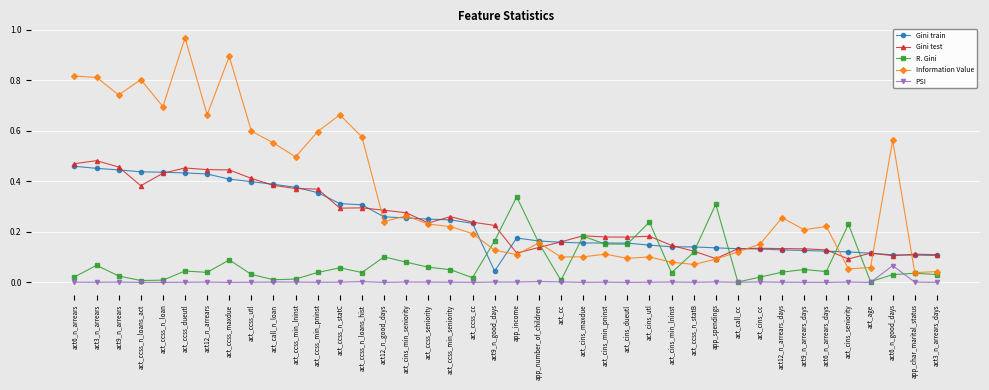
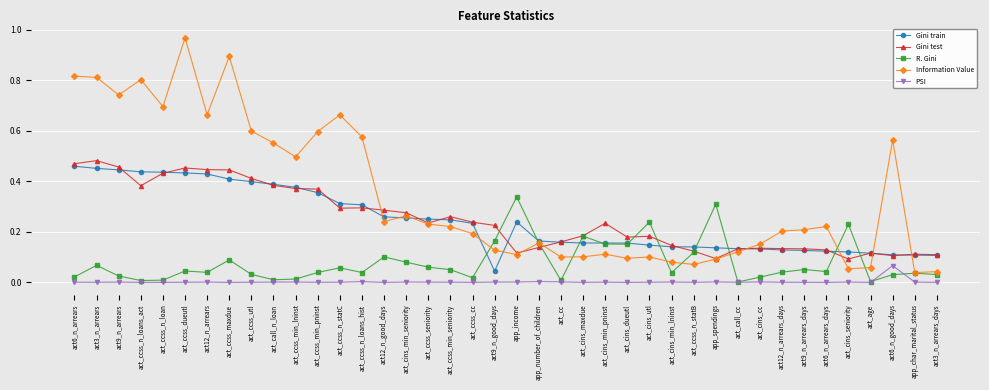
  {
    "Gini train": {
      "act3_n_arrears": 0.45,
      "act9_n_arrears": 0.45,
      "act_ccss_n_loans_act": 0.44,
      "act_ccss_dueutl": 0.43,
      "act12_n_arrears": 0.43,
      "act_ccss_maxdue": 0.41,
      "act_ccss_utl": 0.40,
      "act_ccss_min_pninst": 0.36,
      "act_ccss_n_statC": 0.31,
      "act_ccss_n_loans_hist": 0.31,
      "act12_n_good_days": 0.26,
      "act_ccss_seniority": 0.25,
      "act_ccss_min_seniority": 0.25,
      "act9_n_good_days": 0.05,
-     "app_income": 0.18,
+     "app_income": 0.24,
      "act_cins_maxdue": 0.16,
      "act_cins_utl": 0.15,
      "act_ccss_n_statB": 0.14,
      "app_spendings": 0.14,
      "act_cins_seniority": 0.12
    },
    "Gini test": {
      "act3_n_arrears": 0.48,
      "act9_n_arrears": 0.46,
      "act_ccss_n_loans_act": 0.38,
      "act_ccss_dueutl": 0.45,
      "act12_n_arrears": 0.45,
      "act_ccss_maxdue": 0.45,
      "act_ccss_utl": 0.41,
      "act_ccss_min_pninst": 0.37,
      "act_ccss_n_statC": 0.29,
      "act_ccss_n_loans_hist": 0.30,
      "act12_n_good_days": 0.29,
      "act_cins_min_seniority": 0.28,
      "act_ccss_min_seniority": 0.26,
      "act9_n_good_days": 0.23,
      "app_number_of_children": 0.14,
-     "act_cins_min_pninst": 0.18,
+     "act_cins_min_pninst": 0.23,
      "act_cins_dueutl": 0.18,
      "act_cins_utl": 0.18,
      "act_cins_seniority": 0.09
    },
    "R. Gini": {
      "act6_n_arrears": 0.02,
      "act3_n_arrears": 0.07,
      "act9_n_arrears": 0.03,
      "act_ccss_dueutl": 0.05,
      "act12_n_arrears": 0.04,
      "act_ccss_maxdue": 0.09,
      "act_ccss_utl": 0.03,
      "act_ccss_min_lninst": 0.01,
      "act_ccss_min_pninst": 0.04,
      "act_ccss_n_statC": 0.06,
      "act_ccss_n_loans_hist": 0.04,
      "act12_n_good_days": 0.10,
      "act_cins_min_seniority": 0.08,
      "act_ccss_seniority": 0.06,
      "act_ccss_min_seniority": 0.05,
      "act_ccss_cc": 0.02,
      "act9_n_good_days": 0.16,
      "app_income": 0.34,
      "act_cins_utl": 0.24,
      "act_cins_min_lninst": 0.04,
      "app_spendings": 0.31,
      "act_cins_cc": 0.02,
      "act12_n_arrears_days": 0.04,
      "act9_n_arrears_days": 0.05,
      "act6_n_arrears_days": 0.04,
      "act_cins_seniority": 0.23,
      "act6_n_good_days": 0.03,
      "act3_n_arrears_days": 0.03
    },
    "Information Value": {
      "act6_n_arrears": 0.82,
      "act3_n_arrears": 0.81,
      "act9_n_arrears": 0.74,
      "act_ccss_n_loans_act": 0.80,
      "act_ccss_n_loan": 0.70,
      "act_ccss_dueutl": 0.97,
      "act12_n_arrears": 0.66,
      "act_ccss_maxdue": 0.89,
      "act_ccss_utl": 0.60,
      "act_call_n_loan": 0.55,
      "act_ccss_min_lninst": 0.50,
      "act_ccss_min_pninst": 0.60,
      "act_ccss_n_statC": 0.66,
      "act_ccss_n_loans_hist": 0.58,
      "act12_n_good_days": 0.24,
      "act_ccss_min_seniority": 0.22,
      "act_ccss_cc": 0.19,
      "act9_n_good_days": 0.13,
      "act_cc": 0.10,
      "act_cins_maxdue": 0.10,
      "act_cins_min_pninst": 0.11,
      "act_cins_dueutl": 0.10,
      "act_cins_utl": 0.10,
      "act_cins_min_lninst": 0.08,
      "act_ccss_n_statB": 0.07,
      "act_call_cc": 0.12,
      "act_cins_cc": 0.15,
-     "act12_n_arrears_days": 0.26,
+     "act12_n_arrears_days": 0.20,
      "act9_n_arrears_days": 0.21,
      "act6_n_arrears_days": 0.22,
      "act_cins_seniority": 0.05,
      "act_age": 0.06,
      "act6_n_good_days": 0.56,
      "act3_n_arrears_days": 0.04
    },
    "PSI": {
      "act6_n_arrears": 0.00,
      "act3_n_arrears": 0.00,
      "act9_n_arrears": 0.00,
      "act_ccss_dueutl": 0.00,
      "act12_n_arrears": 0.00,
      "act_ccss_maxdue": 0.00,
      "act_ccss_utl": 0.00,
      "act_ccss_min_lninst": 0.00,
      "act_ccss_min_pninst": 0.00,
      "act_ccss_n_statC": 0.00,
      "act_ccss_n_loans_hist": 0.00,
      "act12_n_good_days": 0.00,
      "act_cins_min_seniority": 0.00,
      "act_ccss_seniority": 0.00,
      "act_ccss_min_seniority": 0.00,
      "act_ccss_cc": 0.00,
      "act9_n_good_days": 0.00,
      "app_income": 0.00,
      "app_number_of_children": 0.00,
      "act_cins_maxdue": 0.00,
      "act_cins_min_pninst": 0.00,
      "act_cins_dueutl": 0.00,
      "act_cins_utl": 0.00,
      "act_cins_min_lninst": 0.00,
      "act_ccss_n_statB": 0.00,
      "app_spendings": 0.00,
      "act_cins_cc": 0.00,
      "act12_n_arrears_days": 0.00,
      "act9_n_arrears_days": 0.00,
      "act6_n_arrears_days": 0.00,
      "act_cins_seniority": 0.00,
      "act6_n_good_days": 0.07,
      "app_char_marital_status": 0.00,
      "act3_n_arrears_days": 0.00
    }
  }
